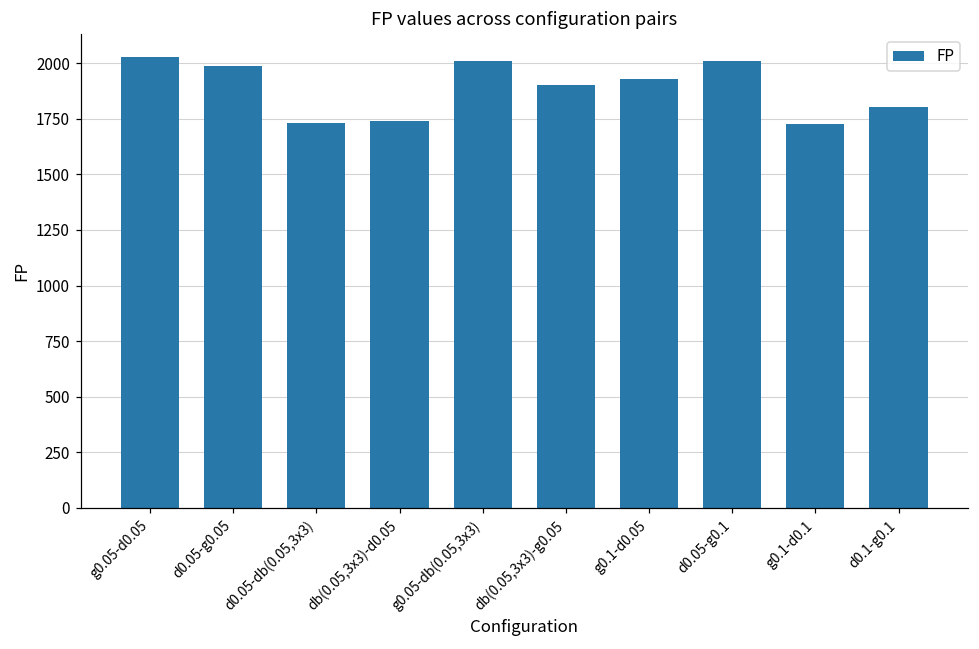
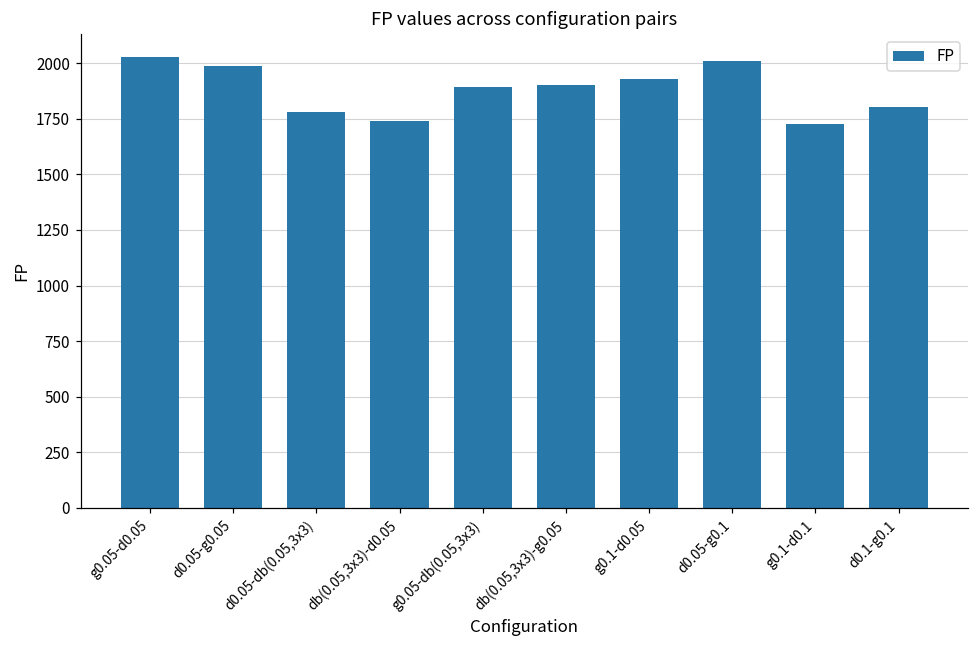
  {
    "g0.05-d0.05": 2030,
    "d0.05-g0.05": 1990,
-   "d0.05-db(0.05,3x3)": 1730,
+   "d0.05-db(0.05,3x3)": 1780,
    "db(0.05,3x3)-d0.05": 1740,
-   "g0.05-db(0.05,3x3)": 2010,
+   "g0.05-db(0.05,3x3)": 1890,
    "db(0.05,3x3)-g0.05": 1900,
    "g0.1-d0.05": 1930,
    "d0.05-g0.1": 2010,
    "g0.1-d0.1": 1730,
    "d0.1-g0.1": 1800
  }
